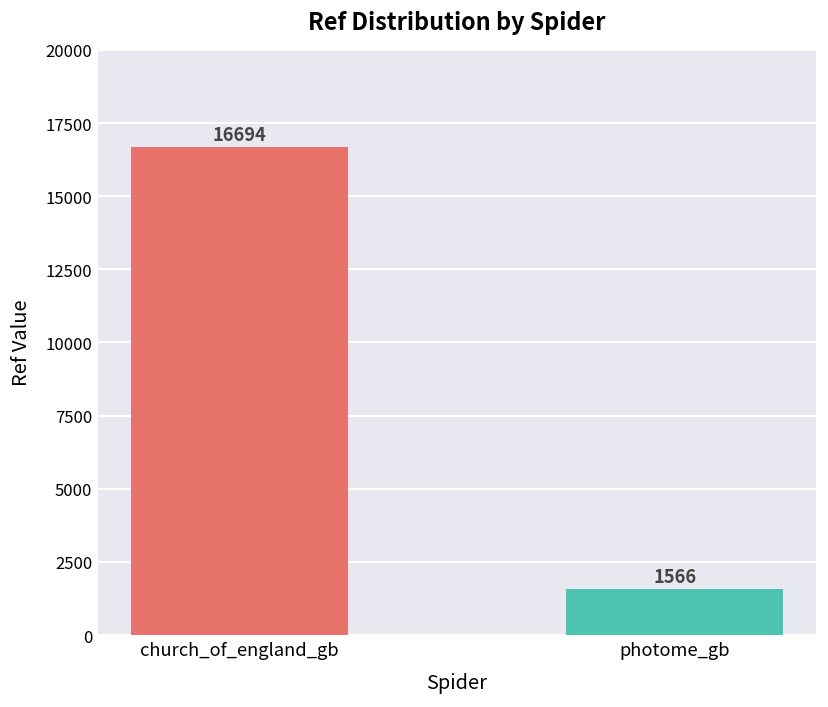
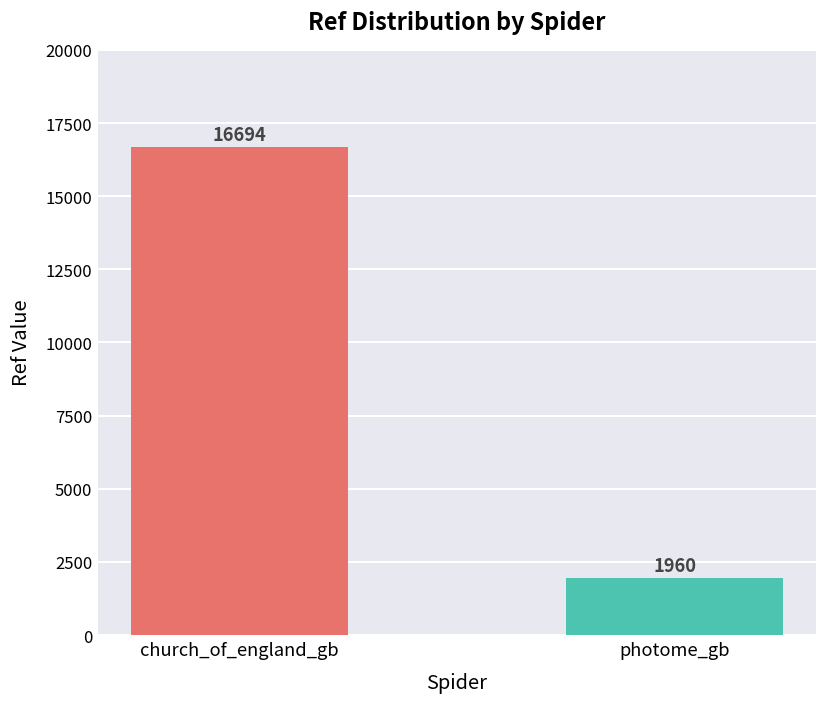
  {
    "church_of_england_gb": 16694,
-   "photome_gb": 1566
+   "photome_gb": 1960
  }
